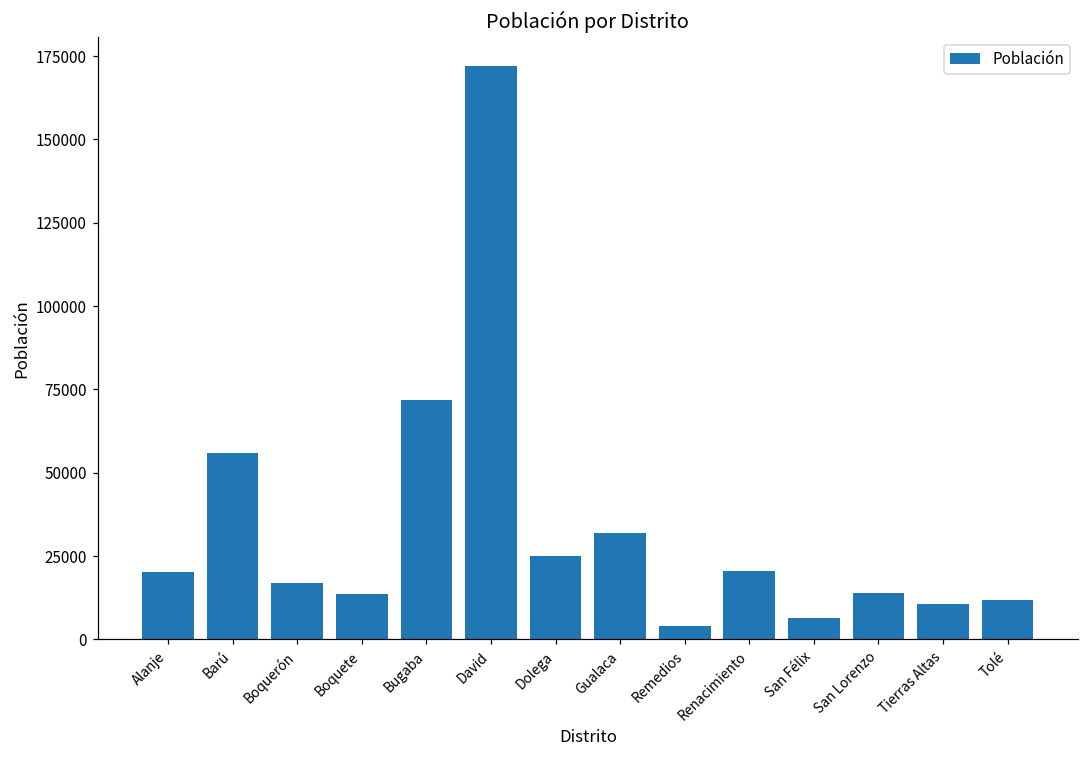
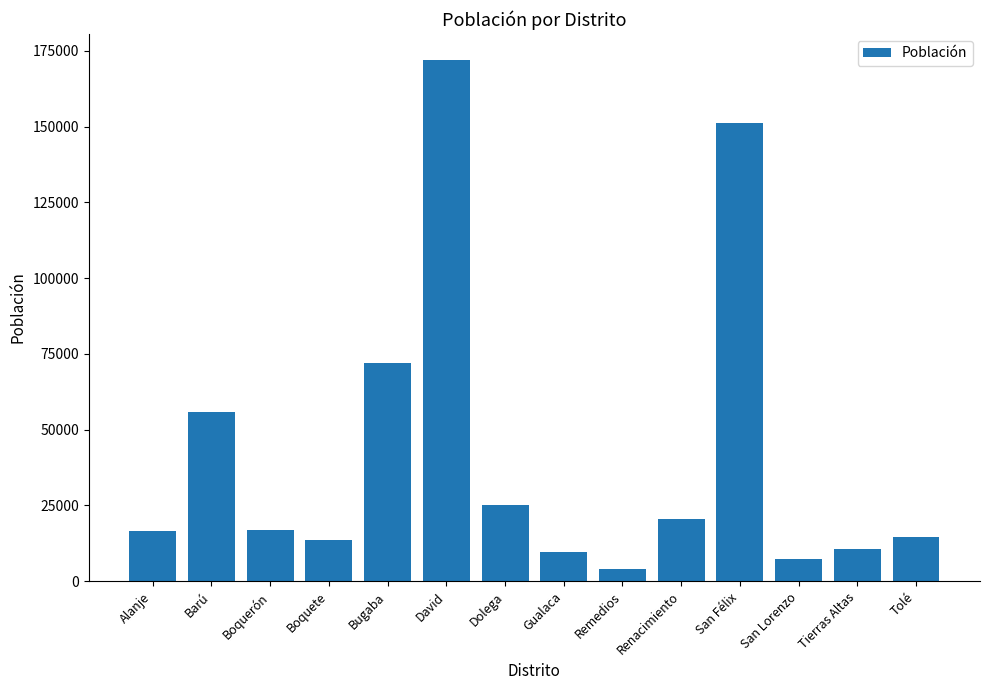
  {
-   "Alanje": 20000,
+   "Alanje": 17000,
    "Barú": 56000,
    "Boquerón": 17000,
    "Boquete": 14000,
    "Bugaba": 72000,
    "David": 172000,
    "Dolega": 25000,
-   "Gualaca": 32000,
+   "Gualaca": 10000,
    "Remedios": 4000,
    "Renacimiento": 21000,
-   "San Félix": 6000,
-   "San Lorenzo": 14000,
+   "San Félix": 151000,
+   "San Lorenzo": 8000,
    "Tierras Altas": 11000,
-   "Tolé": 12000
+   "Tolé": 15000
  }
